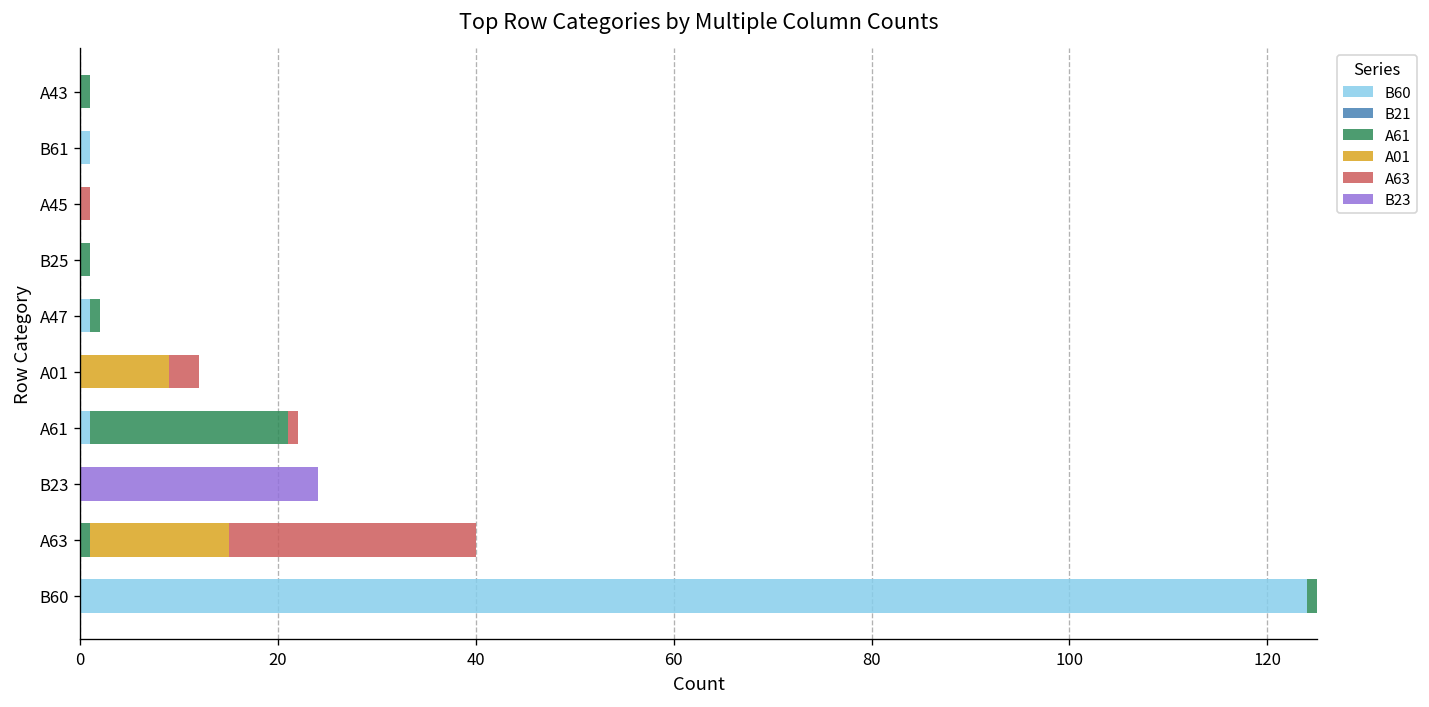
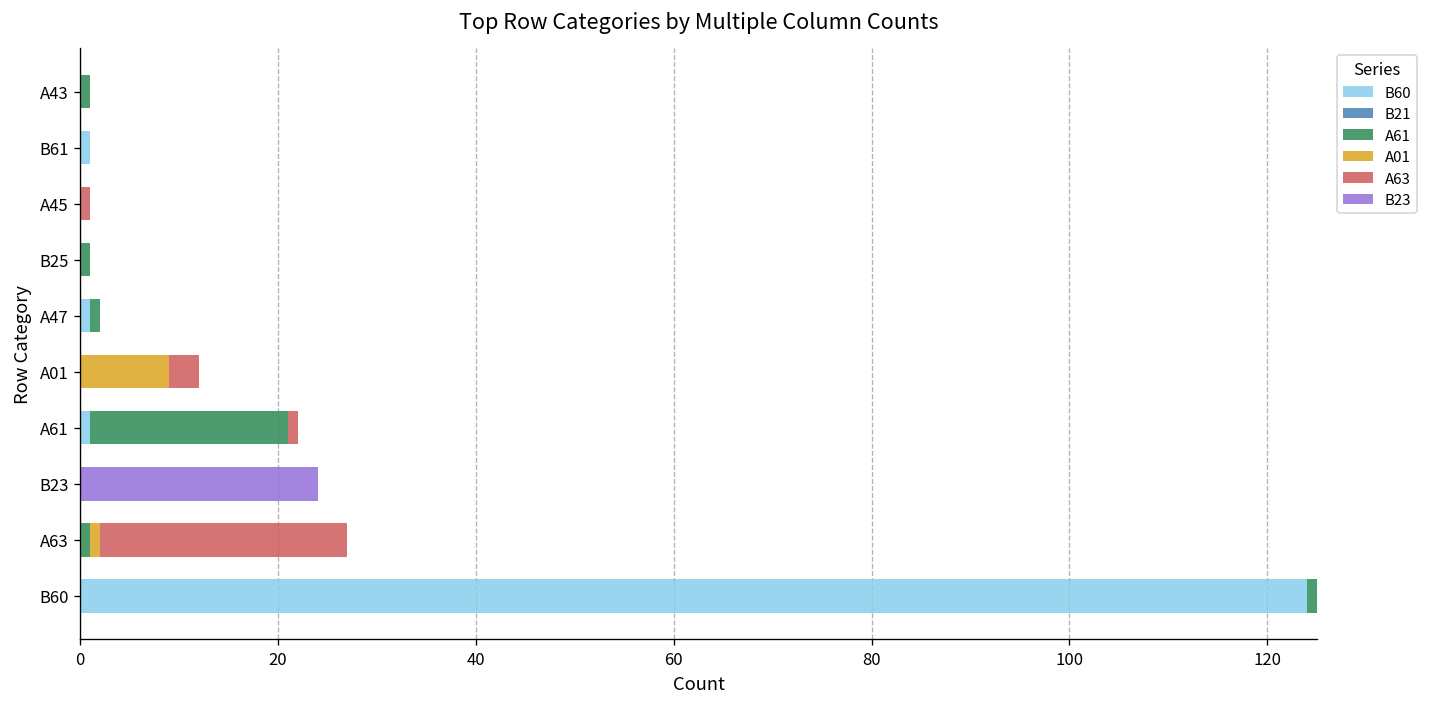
  {
    "B21": {
      "A43": 0,
      "B61": 1,
      "A45": 0,
      "B25": 0,
      "A47": 1,
      "A01": 0,
      "A61": 1,
      "B23": 0,
      "A63": 0,
      "B60": 124
    },
    "A61": {
      "A43": 1,
      "B61": 0,
      "A45": 0,
      "B25": 1,
      "A47": 1,
      "A01": 0,
      "A61": 20,
      "B23": 0,
      "A63": 1,
      "B60": 1
    },
    "A01": {
      "A43": 0,
      "B61": 0,
      "A45": 0,
      "B25": 0,
      "A47": 0,
      "A01": 9,
      "A61": 0,
      "B23": 0,
-     "A63": 14,
+     "A63": 1,
      "B60": 0
    },
    "A63": {
      "A43": 0,
      "B61": 0,
      "A45": 1,
      "B25": 0,
      "A47": 0,
      "A01": 3,
      "A61": 1,
      "B23": 0,
      "A63": 25,
      "B60": 0
    },
    "B23": {
      "A43": 0,
      "B61": 0,
      "A45": 0,
      "B25": 0,
      "A47": 0,
      "A01": 0,
      "A61": 0,
      "B23": 24,
      "A63": 0,
      "B60": 0
    }
  }
